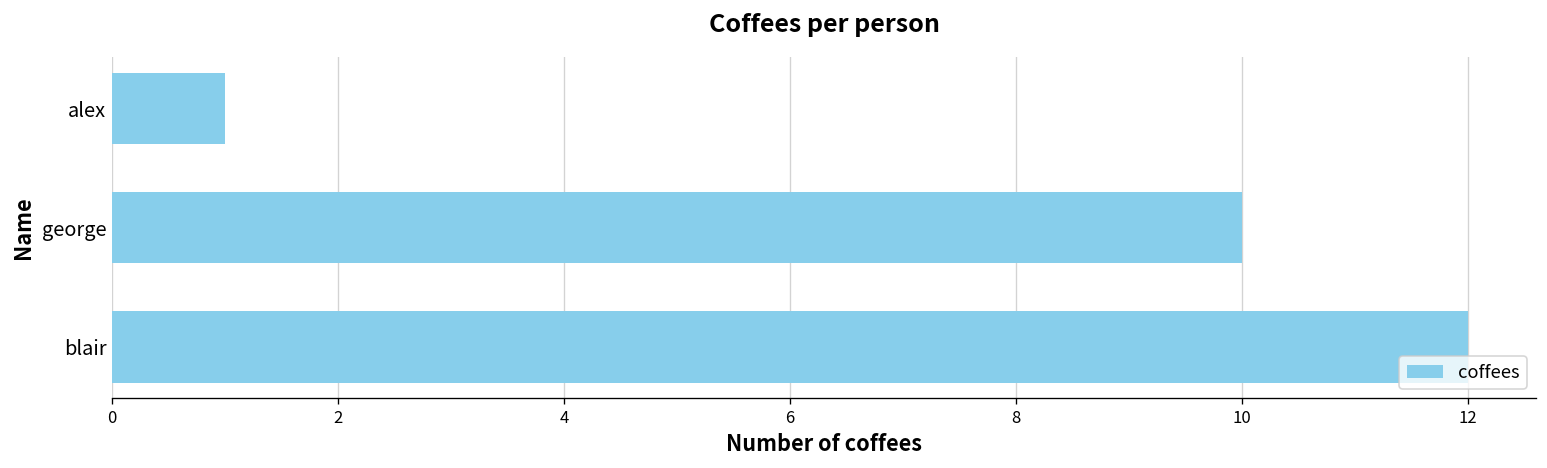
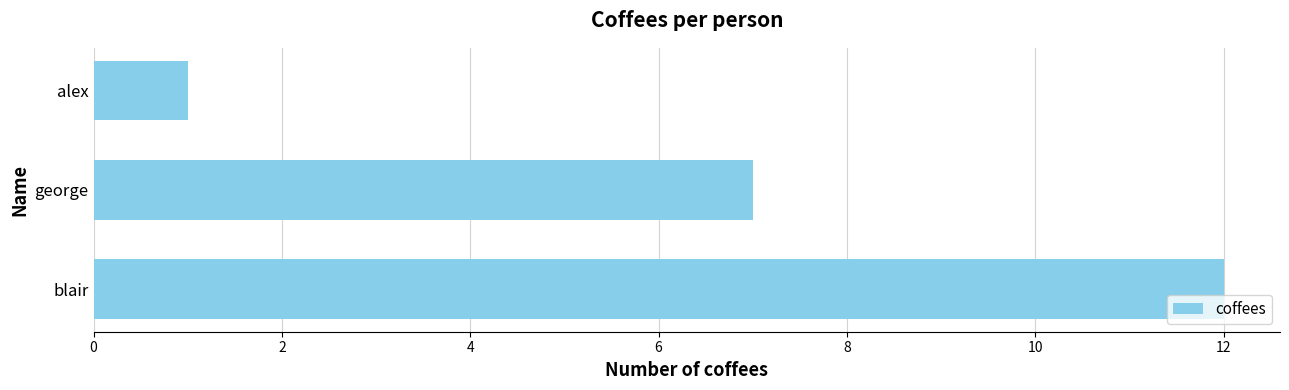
  {
    "alex": 1,
-   "george": 10,
+   "george": 7,
    "blair": 12
  }
